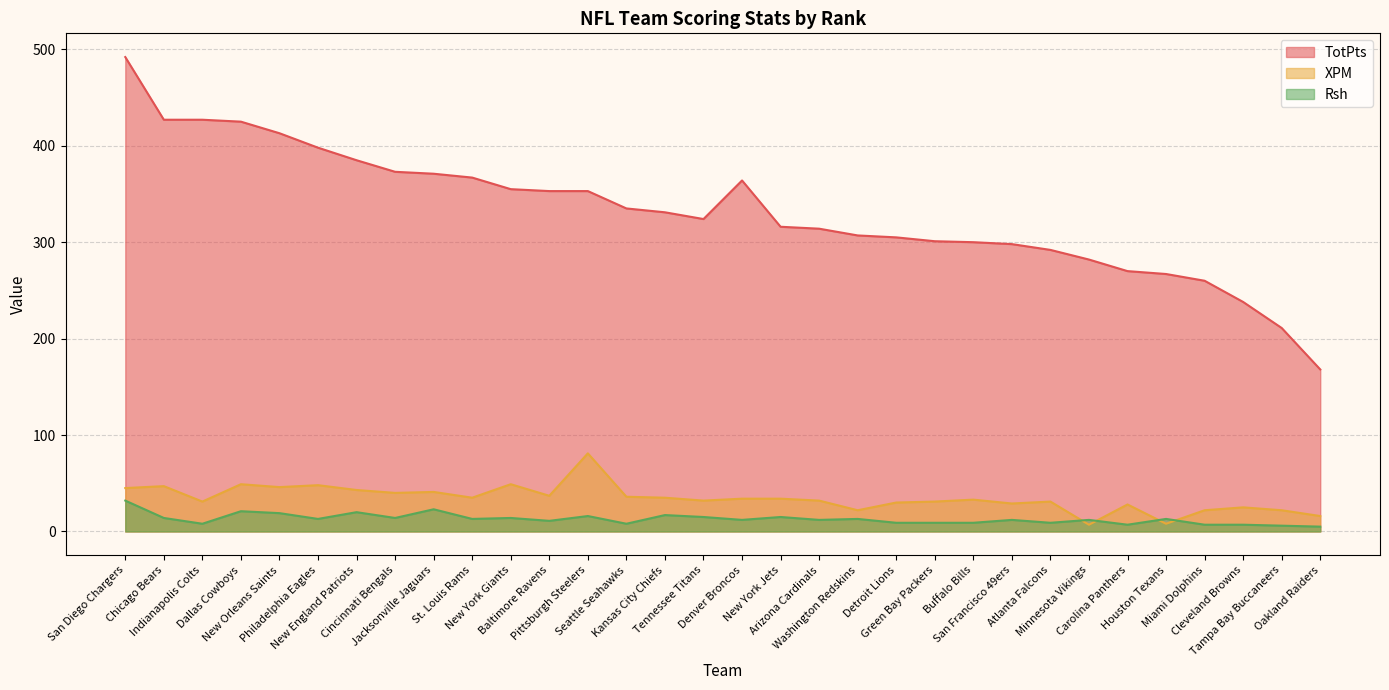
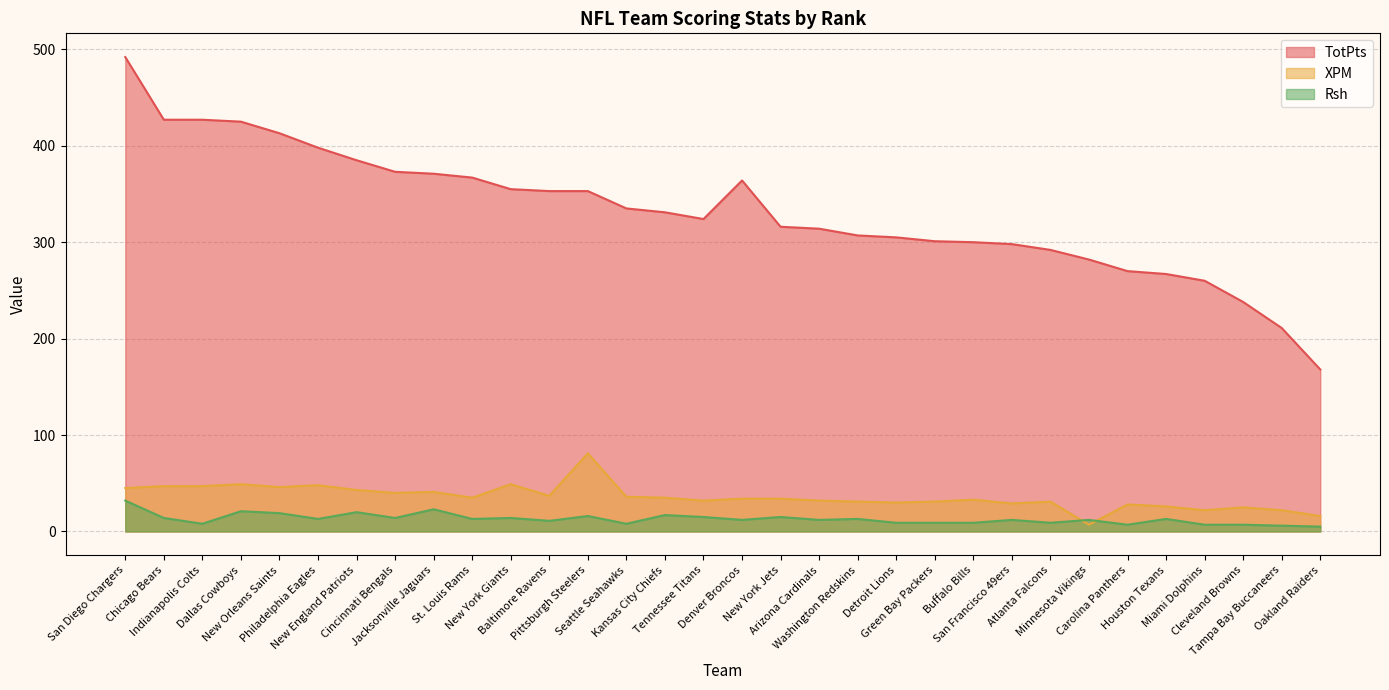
  {
    "TotPts": {
      "San Diego Chargers": 490,
      "Chicago Bears": 430,
      "Indianapolis Colts": 430,
      "Dallas Cowboys": 430,
      "New Orleans Saints": 410,
      "Philadelphia Eagles": 400,
      "New England Patriots": 390,
      "Cincinnati Bengals": 370,
      "Jacksonville Jaguars": 370,
      "St. Louis Rams": 370,
      "New York Giants": 360,
      "Baltimore Ravens": 350,
      "Pittsburgh Steelers": 350,
      "Seattle Seahawks": 340,
      "Kansas City Chiefs": 330,
      "Tennessee Titans": 320,
      "Denver Broncos": 360,
      "New York Jets": 320,
      "Arizona Cardinals": 310,
      "Washington Redskins": 310,
      "Detroit Lions": 310,
      "Green Bay Packers": 300,
      "Buffalo Bills": 300,
      "San Francisco 49ers": 300,
      "Atlanta Falcons": 290,
      "Minnesota Vikings": 280,
      "Carolina Panthers": 270,
      "Houston Texans": 270,
      "Miami Dolphins": 260,
      "Cleveland Browns": 240,
      "Tampa Bay Buccaneers": 210,
      "Oakland Raiders": 170
    },
    "XPM": {
      "San Diego Chargers": 50,
      "Chicago Bears": 50,
-     "Indianapolis Colts": 30,
+     "Indianapolis Colts": 50,
      "Dallas Cowboys": 50,
      "New Orleans Saints": 50,
      "Philadelphia Eagles": 50,
      "New England Patriots": 40,
      "Cincinnati Bengals": 40,
      "Jacksonville Jaguars": 40,
      "St. Louis Rams": 40,
      "New York Giants": 50,
      "Baltimore Ravens": 40,
      "Pittsburgh Steelers": 80,
      "Seattle Seahawks": 40,
      "Kansas City Chiefs": 40,
      "Tennessee Titans": 30,
      "Denver Broncos": 30,
      "New York Jets": 30,
      "Arizona Cardinals": 30,
-     "Washington Redskins": 20,
+     "Washington Redskins": 30,
      "Detroit Lions": 30,
      "Green Bay Packers": 30,
      "Buffalo Bills": 30,
      "San Francisco 49ers": 30,
      "Atlanta Falcons": 30,
      "Minnesota Vikings": 10,
      "Carolina Panthers": 30,
-     "Houston Texans": 10,
+     "Houston Texans": 30,
      "Miami Dolphins": 20,
      "Cleveland Browns": 30,
      "Tampa Bay Buccaneers": 20,
      "Oakland Raiders": 20
    },
    "Rsh": {
      "San Diego Chargers": 30,
      "Chicago Bears": 10,
      "Indianapolis Colts": 10,
      "Dallas Cowboys": 20,
      "New Orleans Saints": 20,
      "Philadelphia Eagles": 10,
      "New England Patriots": 20,
      "Cincinnati Bengals": 10,
      "Jacksonville Jaguars": 20,
      "St. Louis Rams": 10,
      "New York Giants": 10,
      "Baltimore Ravens": 10,
      "Pittsburgh Steelers": 20,
      "Seattle Seahawks": 10,
      "Kansas City Chiefs": 20,
      "Tennessee Titans": 20,
      "Denver Broncos": 10,
      "New York Jets": 20,
      "Arizona Cardinals": 10,
      "Washington Redskins": 10,
      "Detroit Lions": 10,
      "Green Bay Packers": 10,
      "Buffalo Bills": 10,
      "San Francisco 49ers": 10,
      "Atlanta Falcons": 10,
      "Minnesota Vikings": 10,
      "Carolina Panthers": 10,
      "Houston Texans": 10,
      "Miami Dolphins": 10,
      "Cleveland Browns": 10,
      "Tampa Bay Buccaneers": 10,
      "Oakland Raiders": 10
    }
  }
